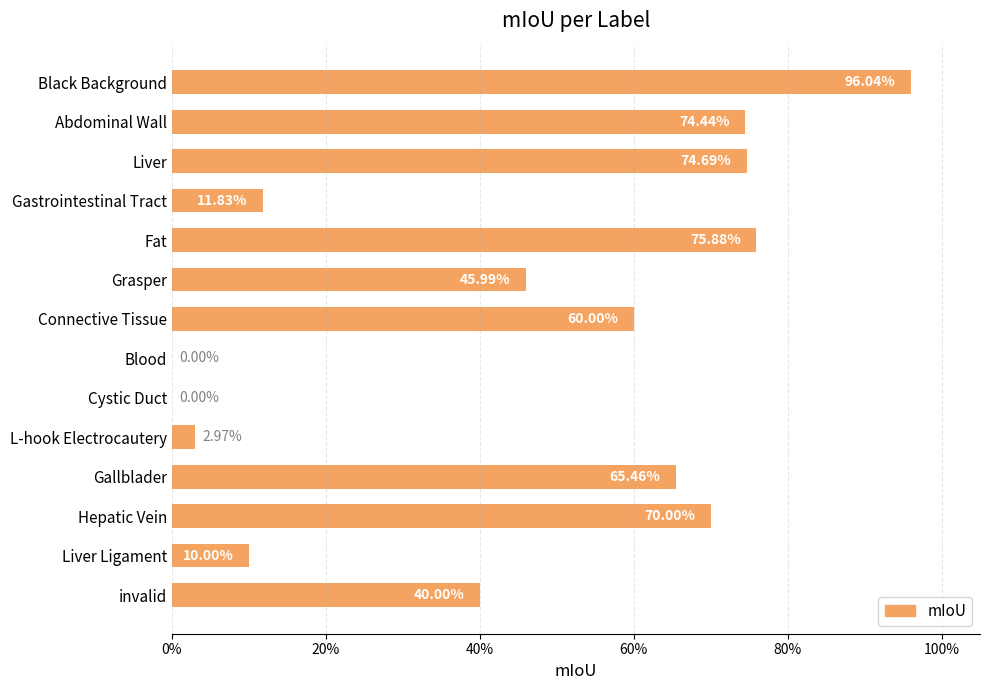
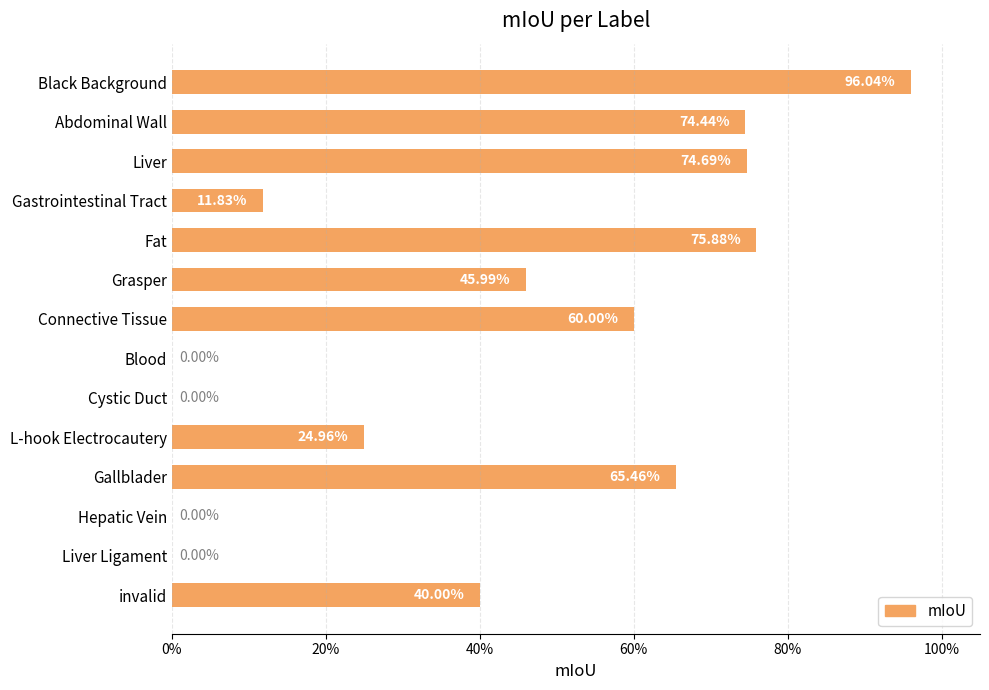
  {
    "Black Background": "96.04%",
    "Abdominal Wall": "74.44%",
    "Liver": "74.69%",
    "Gastrointestinal Tract": "11.83%",
    "Fat": "75.88%",
    "Grasper": "45.99%",
    "Connective Tissue": "60.00%",
    "Blood": "0.00%",
    "Cystic Duct": "0.00%",
-   "L-hook Electrocautery": "2.97%",
+   "L-hook Electrocautery": "24.96%",
    "Gallblader": "65.46%",
-   "Hepatic Vein": "70.00%",
-   "Liver Ligament": "10.00%",
+   "Hepatic Vein": "0.00%",
+   "Liver Ligament": "0.00%",
    "invalid": "40.00%"
  }
